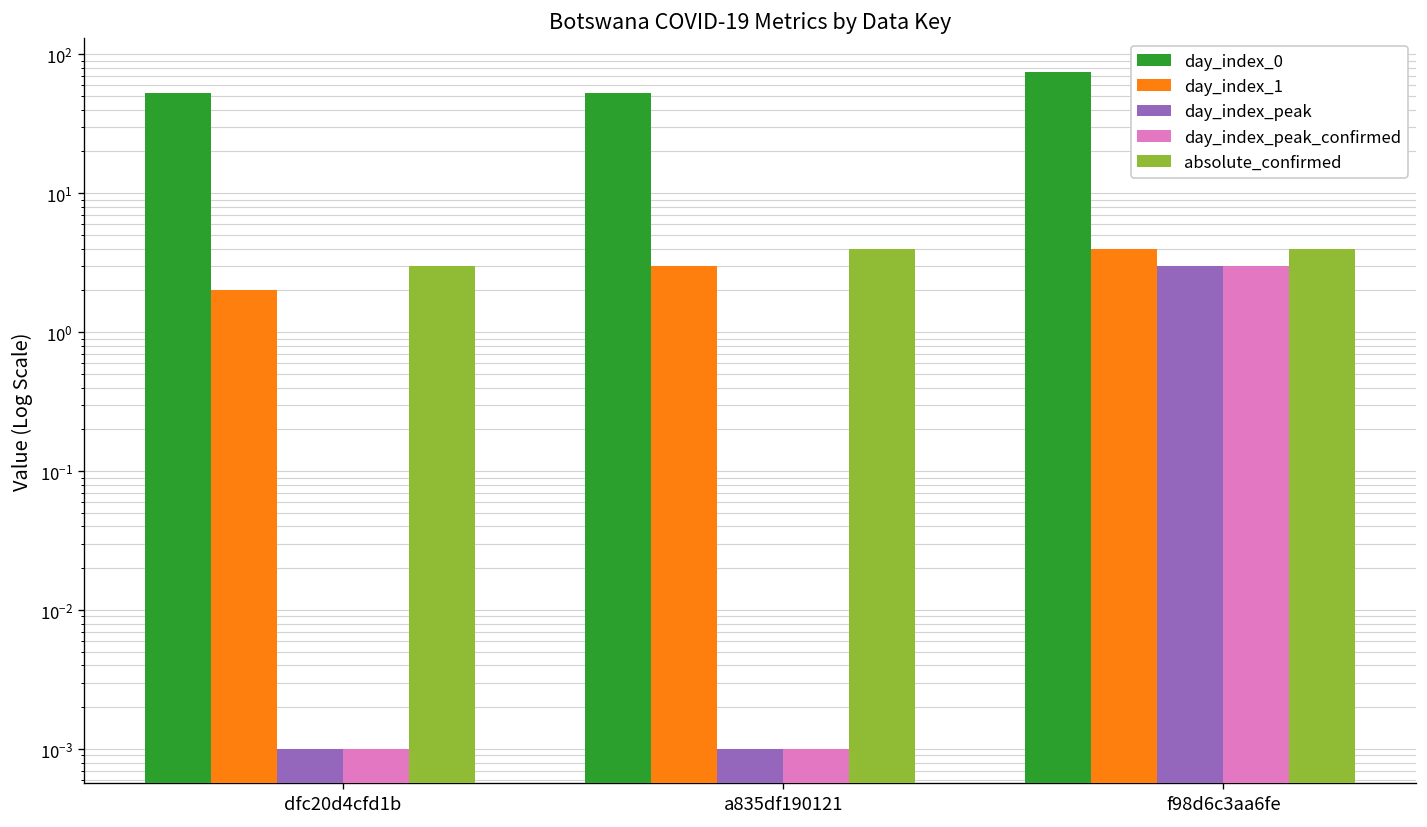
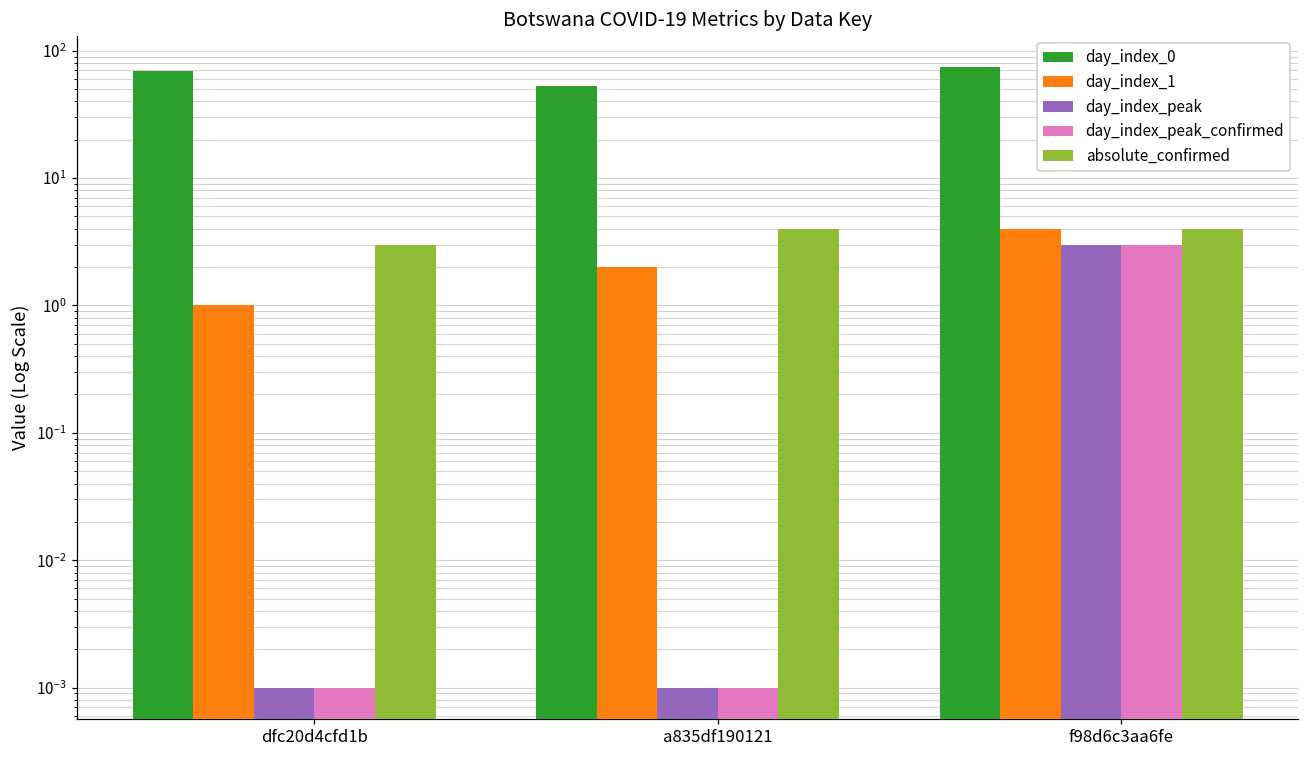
  {
    "day_index_0": {
-     "dfc20d4cfd1b": 50,
+     "dfc20d4cfd1b": 70,
      "a835df190121": 50,
      "f98d6c3aa6fe": 80
    },
    "day_index_1": {
-     "dfc20d4cfd1b": 2,
-     "a835df190121": 3,
+     "dfc20d4cfd1b": 1,
+     "a835df190121": 2,
      "f98d6c3aa6fe": 4
    },
    "day_index_peak": {
      "dfc20d4cfd1b": 0.0010,
      "a835df190121": 0.0010,
      "f98d6c3aa6fe": 3
    },
    "day_index_peak_confirmed": {
      "dfc20d4cfd1b": 0.0010,
      "a835df190121": 0.0010,
      "f98d6c3aa6fe": 3
    },
    "absolute_confirmed": {
      "dfc20d4cfd1b": 3,
      "a835df190121": 4,
      "f98d6c3aa6fe": 4
    }
  }
